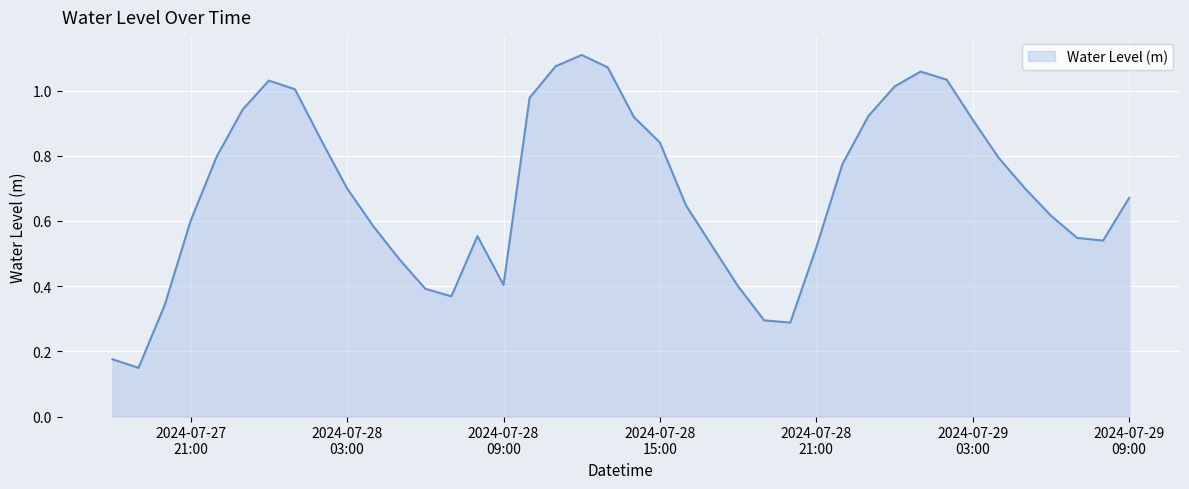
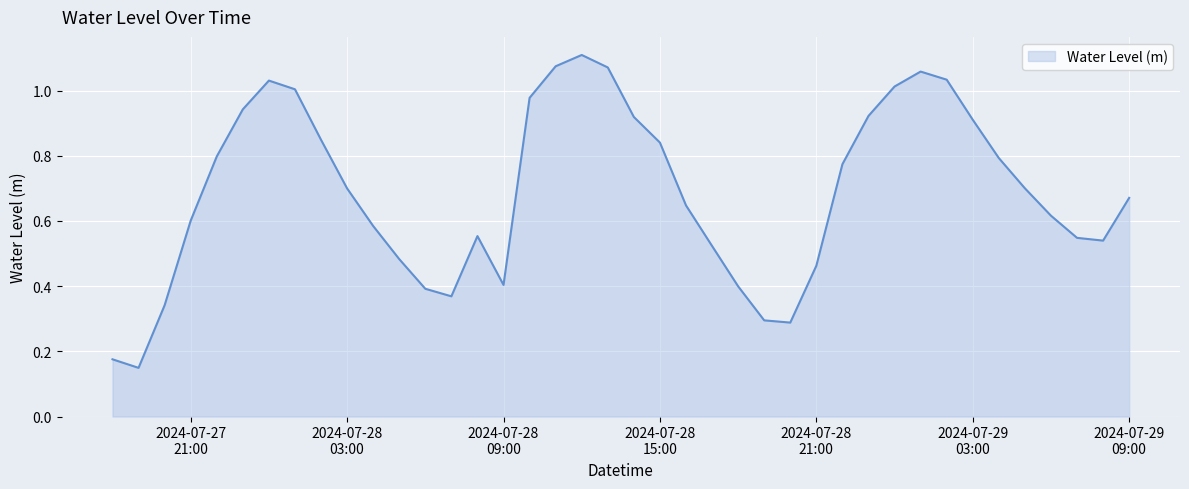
  {
    "2024-07-27 21:00": 0.60,
    "2024-07-28 03:00": 0.70,
    "2024-07-28 09:00": 0.40,
    "2024-07-28 15:00": 0.84,
-   "2024-07-28 21:00": 0.52,
+   "2024-07-28 21:00": 0.46,
    "2024-07-29 03:00": 0.91,
    "2024-07-29 09:00": 0.67
  }
